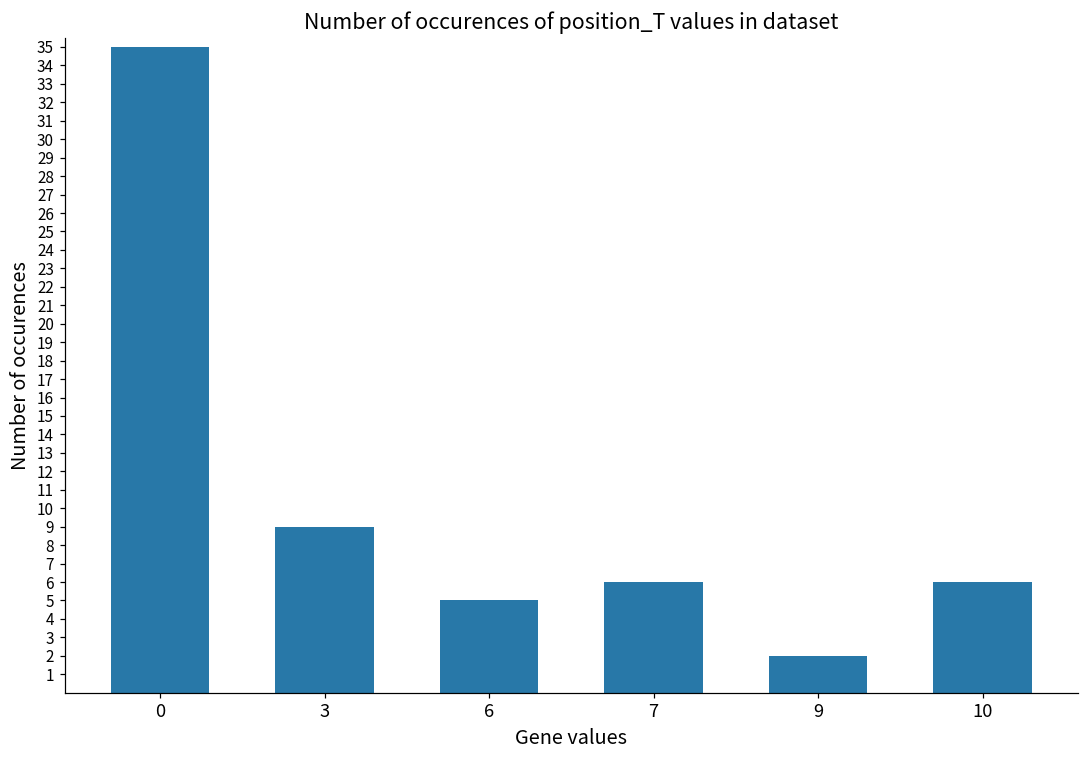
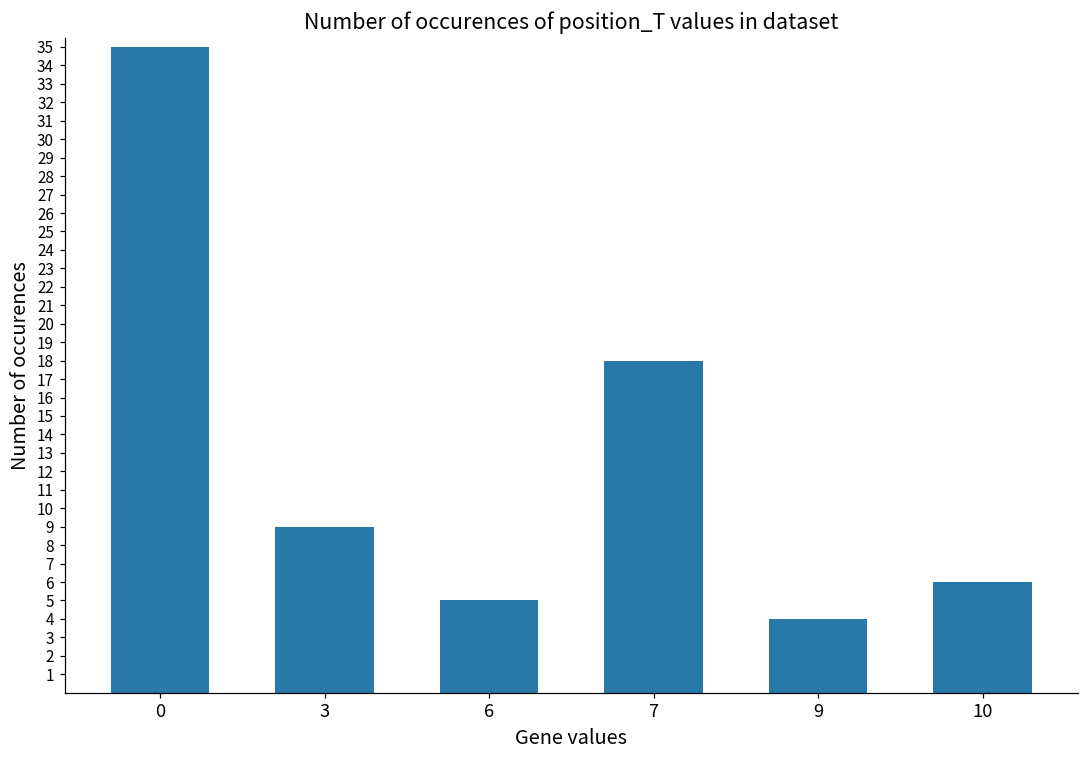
  {
    "0": 35,
    "3": 9,
    "6": 5,
-   "7": 6,
-   "9": 2,
+   "7": 18,
+   "9": 4,
    "10": 6
  }
